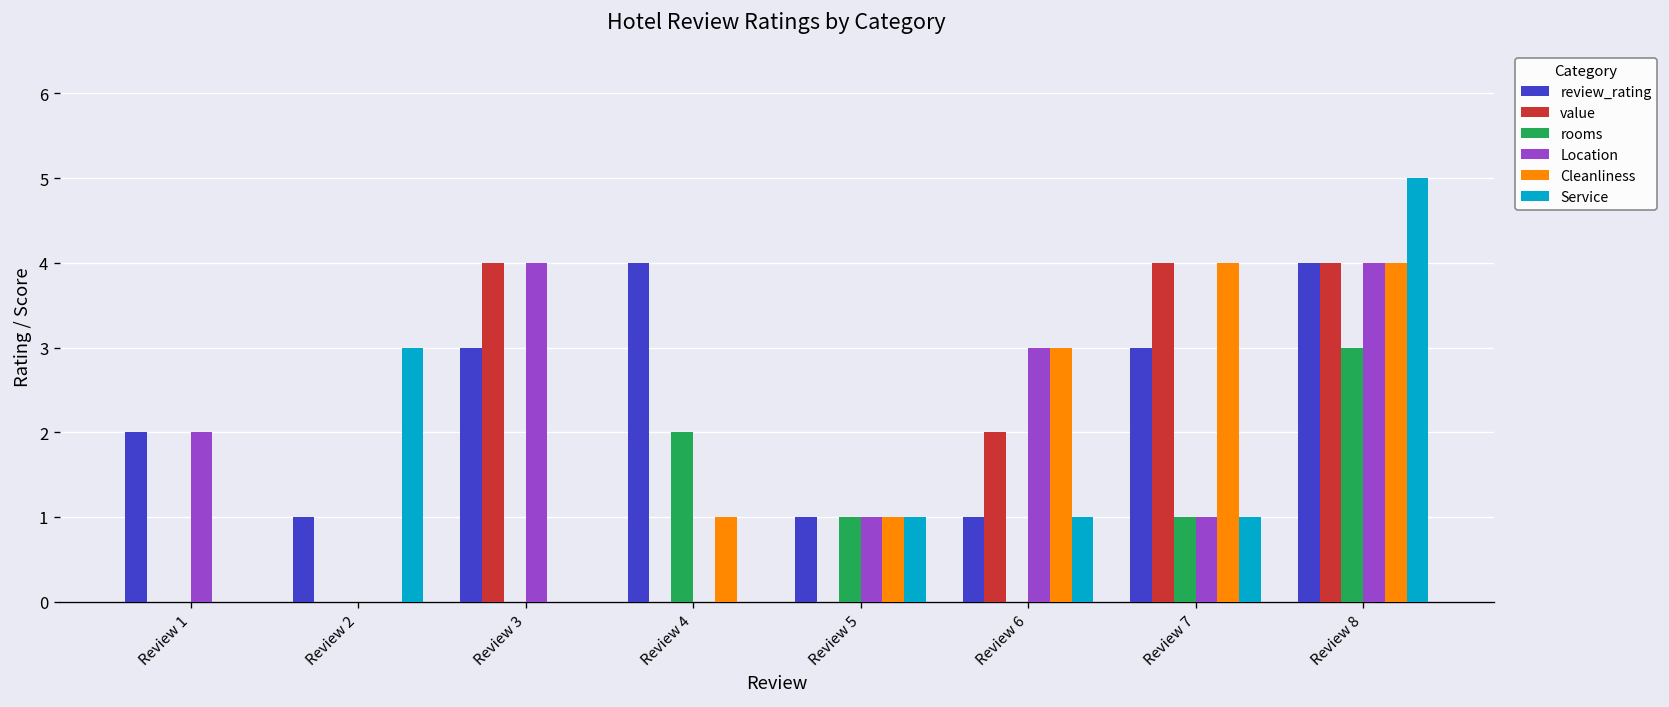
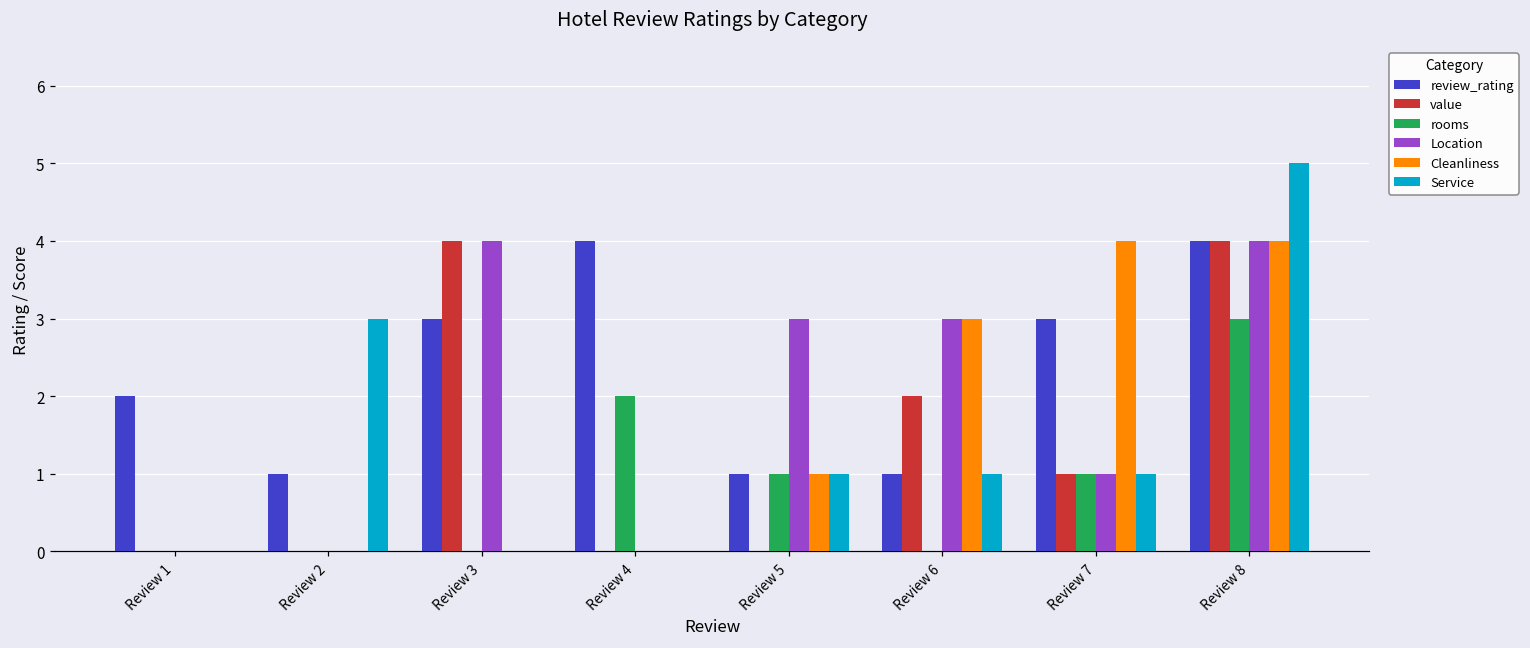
  {
    "review_rating": {
      "Review 1": 2,
      "Review 2": 1,
      "Review 3": 3,
      "Review 4": 4,
      "Review 5": 1,
      "Review 6": 1,
      "Review 7": 3,
      "Review 8": 4
    },
    "value": {
      "Review 1": 0,
      "Review 2": 0,
      "Review 3": 4,
      "Review 4": 0,
      "Review 5": 0,
      "Review 6": 2,
-     "Review 7": 4,
+     "Review 7": 1,
      "Review 8": 4
    },
    "rooms": {
      "Review 1": 0,
      "Review 2": 0,
      "Review 3": 0,
      "Review 4": 2,
      "Review 5": 1,
      "Review 6": 0,
      "Review 7": 1,
      "Review 8": 3
    },
    "Location": {
-     "Review 1": 2,
+     "Review 1": 0,
      "Review 2": 0,
      "Review 3": 4,
      "Review 4": 0,
-     "Review 5": 1,
+     "Review 5": 3,
      "Review 6": 3,
      "Review 7": 1,
      "Review 8": 4
    },
    "Cleanliness": {
      "Review 1": 0,
      "Review 2": 0,
      "Review 3": 0,
-     "Review 4": 1,
+     "Review 4": 0,
      "Review 5": 1,
      "Review 6": 3,
      "Review 7": 4,
      "Review 8": 4
    },
    "Service": {
      "Review 1": 0,
      "Review 2": 3,
      "Review 3": 0,
      "Review 4": 0,
      "Review 5": 1,
      "Review 6": 1,
      "Review 7": 1,
      "Review 8": 5
    }
  }
